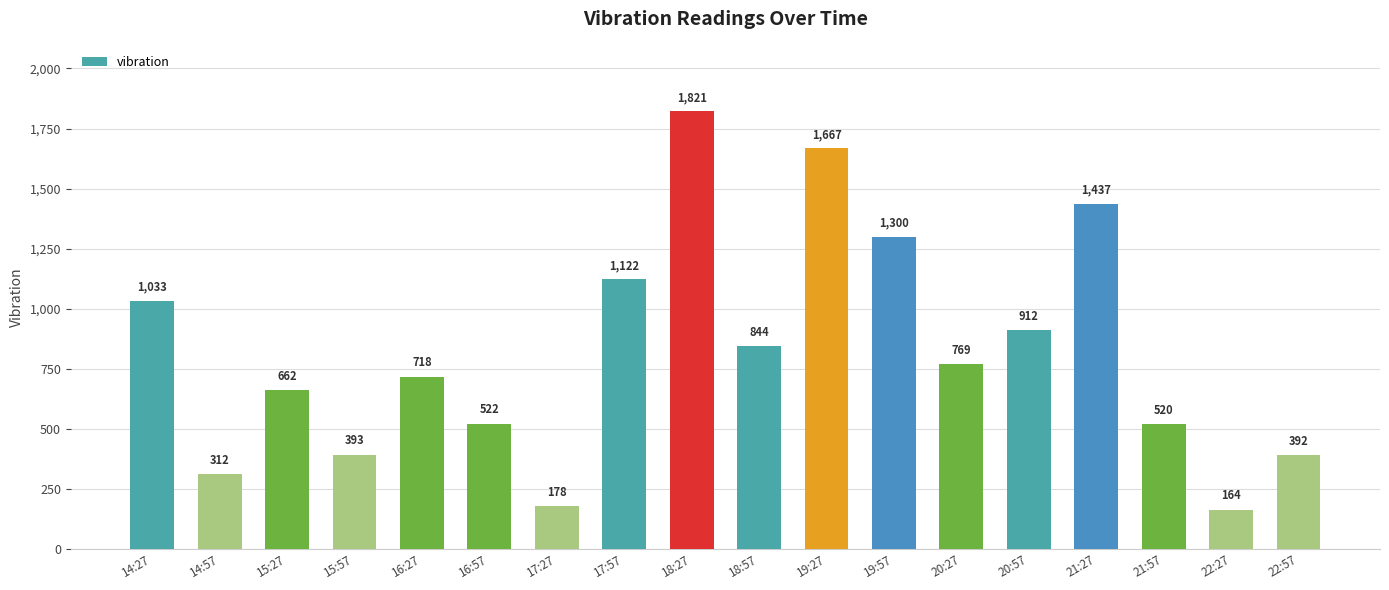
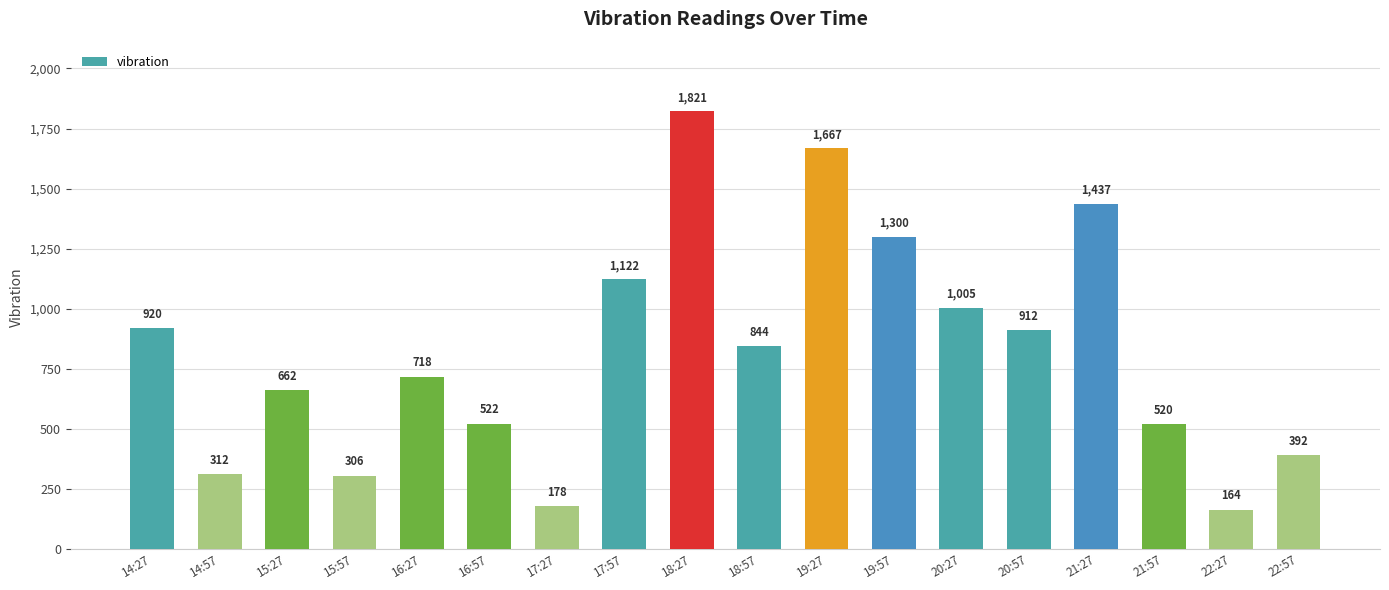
  {
-   "14:27": "1,033",
+   "14:27": "920",
    "14:57": "312",
    "15:27": "662",
-   "15:57": "393",
+   "15:57": "306",
    "16:27": "718",
    "16:57": "522",
    "17:27": "178",
    "17:57": "1,122",
    "18:27": "1,821",
    "18:57": "844",
    "19:27": "1,667",
    "19:57": "1,300",
-   "20:27": "769",
+   "20:27": "1,005",
    "20:57": "912",
    "21:27": "1,437",
    "21:57": "520",
    "22:27": "164",
    "22:57": "392"
  }
